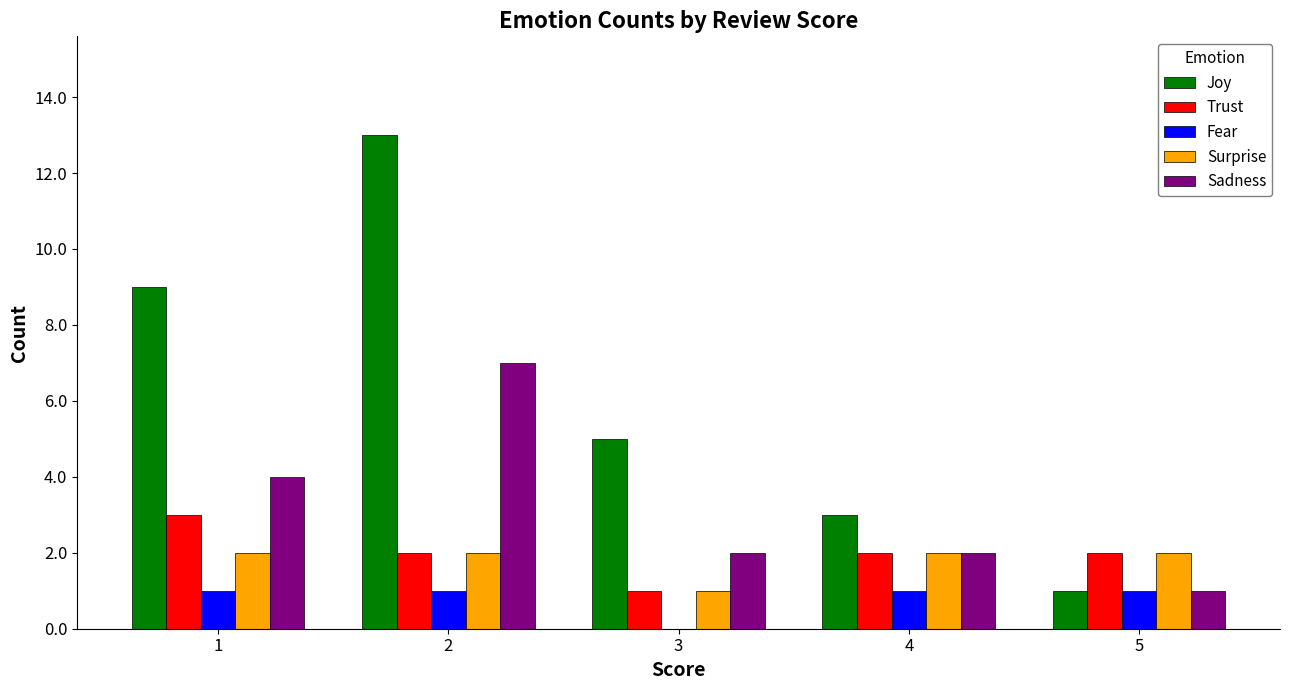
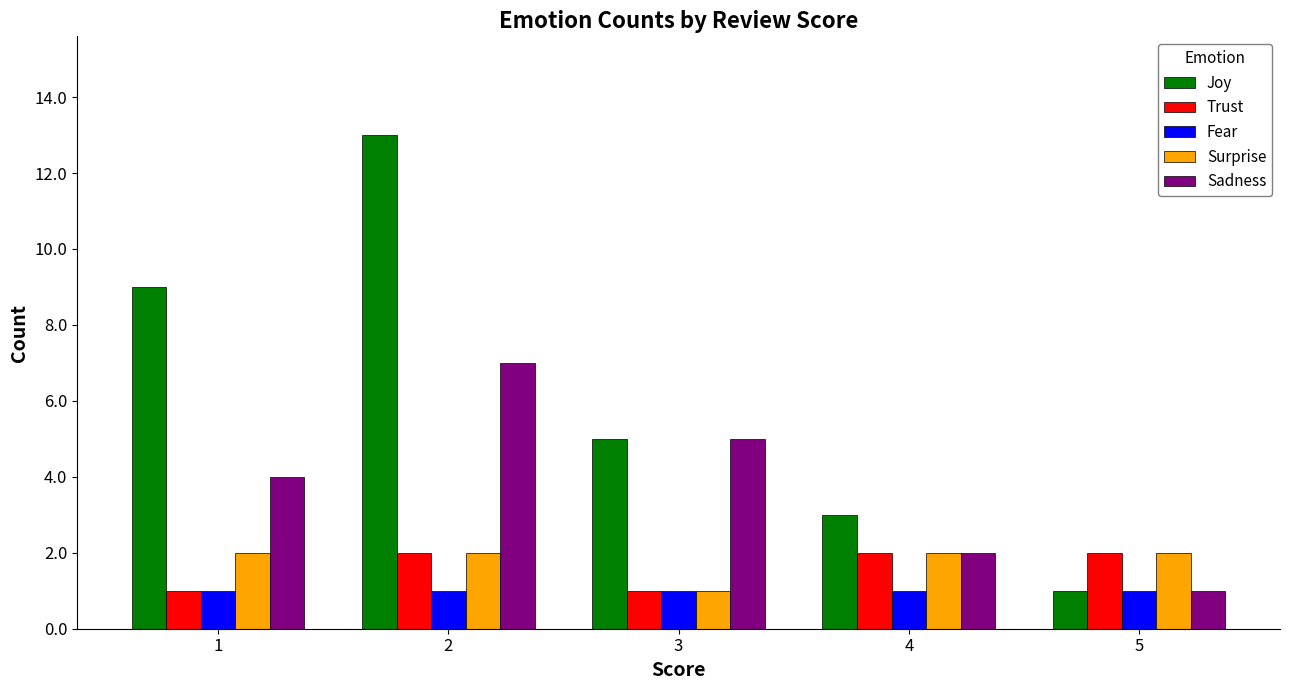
  {
    "Joy": {
      "1": 9,
      "2": 13,
      "3": 5,
      "4": 3,
      "5": 1
    },
    "Trust": {
-     "1": 3,
+     "1": 1,
      "2": 2,
      "3": 1,
      "4": 2,
      "5": 2
    },
    "Fear": {
      "1": 1,
      "2": 1,
-     "3": 0,
+     "3": 1,
      "4": 1,
      "5": 1
    },
    "Surprise": {
      "1": 2,
      "2": 2,
      "3": 1,
      "4": 2,
      "5": 2
    },
    "Sadness": {
      "1": 4,
      "2": 7,
-     "3": 2,
+     "3": 5,
      "4": 2,
      "5": 1
    }
  }
